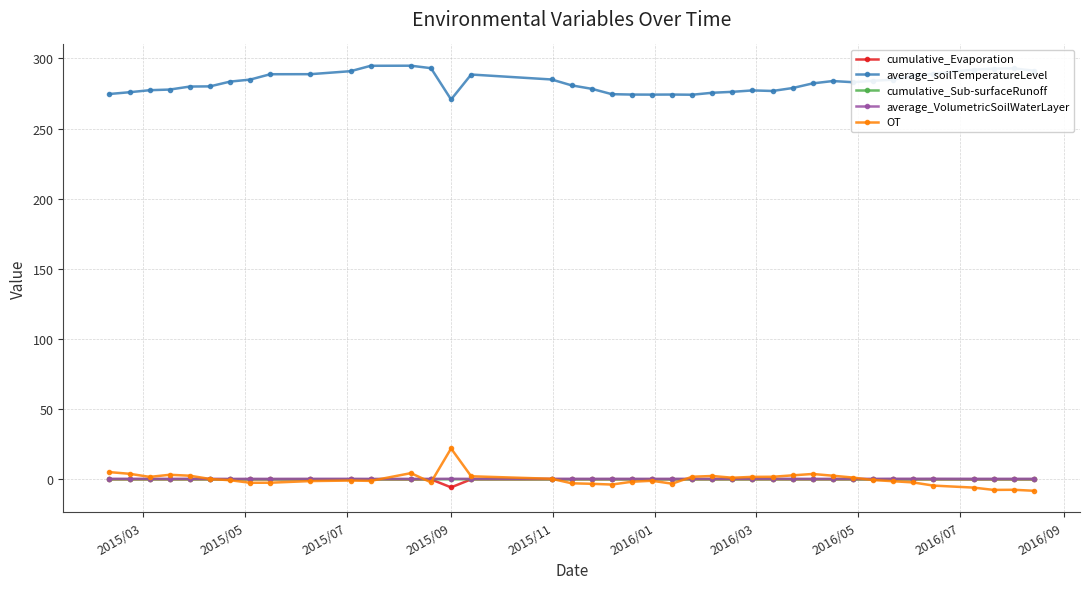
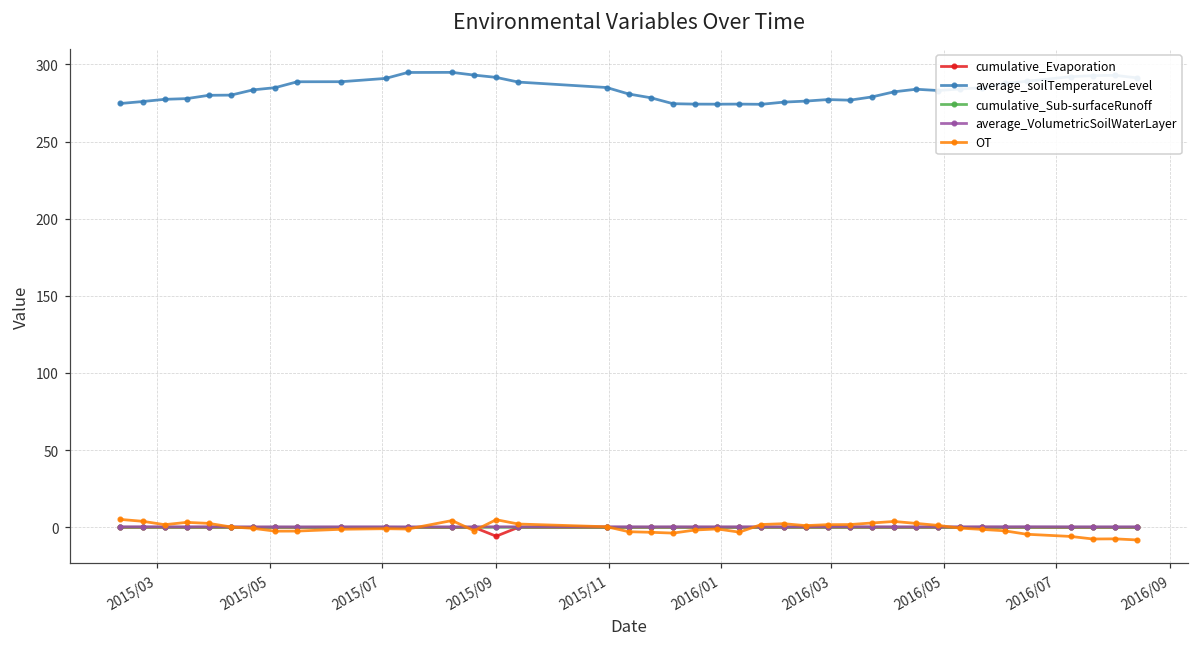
  {
    "cumulative_Evaporation": {
      "2015/09": -6
    },
    "average_soilTemperatureLevel": {
-     "2015/09": 271
+     "2015/09": 292
    },
    "average_VolumetricSoilWaterLayer": {
      "2015/09": 0
    },
    "OT": {
-     "2015/09": 22
+     "2015/09": 5
    }
  }
